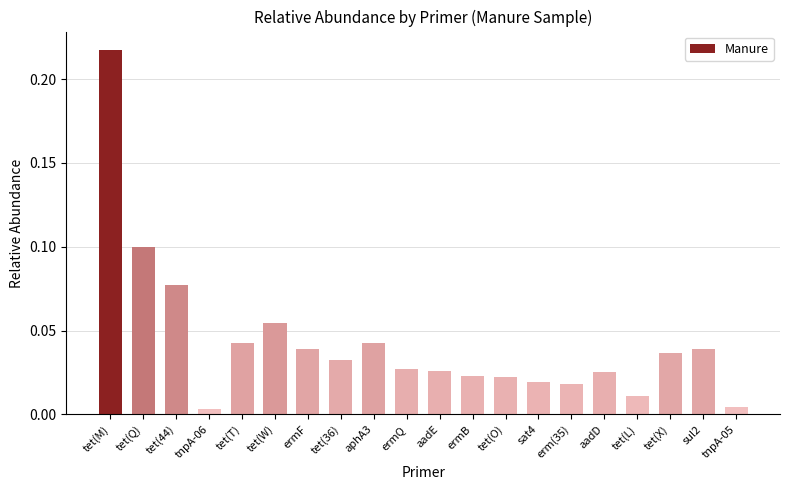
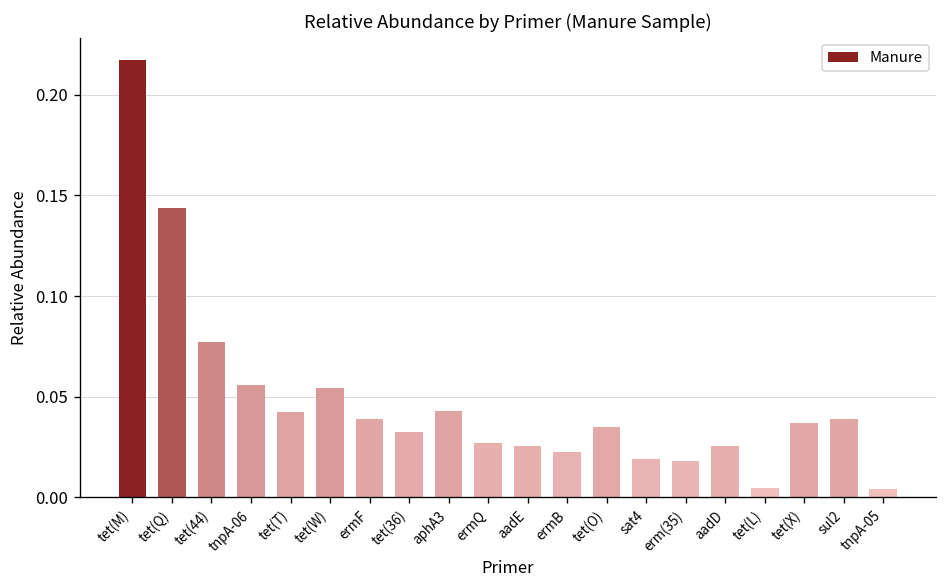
  {
    "tet(M)": 0.217,
-   "tet(Q)": 0.100,
+   "tet(Q)": 0.144,
    "tet(44)": 0.077,
-   "tnpA-06": 0.003,
+   "tnpA-06": 0.056,
    "tet(T)": 0.042,
    "tet(W)": 0.055,
    "ermF": 0.039,
    "tet(36)": 0.032,
    "aphA3": 0.043,
    "ermQ": 0.027,
    "aadE": 0.026,
    "ermB": 0.023,
-   "tet(O)": 0.022,
+   "tet(O)": 0.035,
    "sat4": 0.019,
    "erm(35)": 0.018,
    "aadD": 0.025,
-   "tet(L)": 0.011,
+   "tet(L)": 0.004,
    "tet(X)": 0.037,
    "sul2": 0.039,
    "tnpA-05": 0.004
  }
